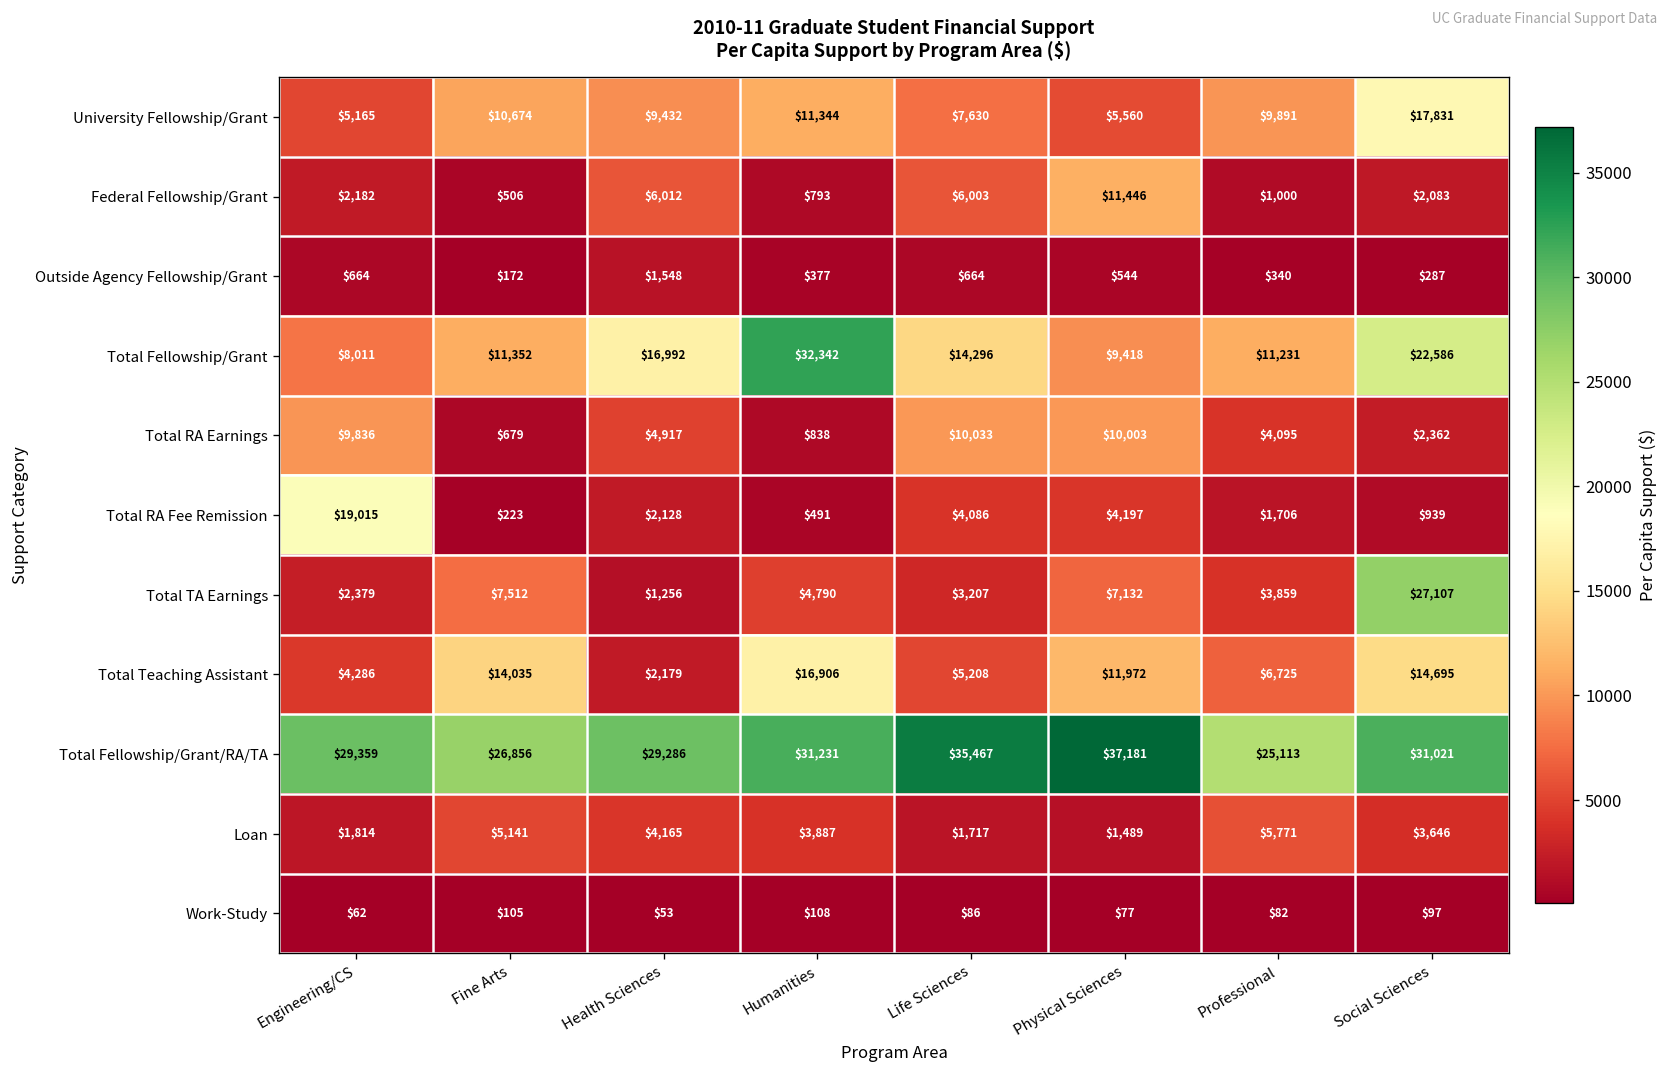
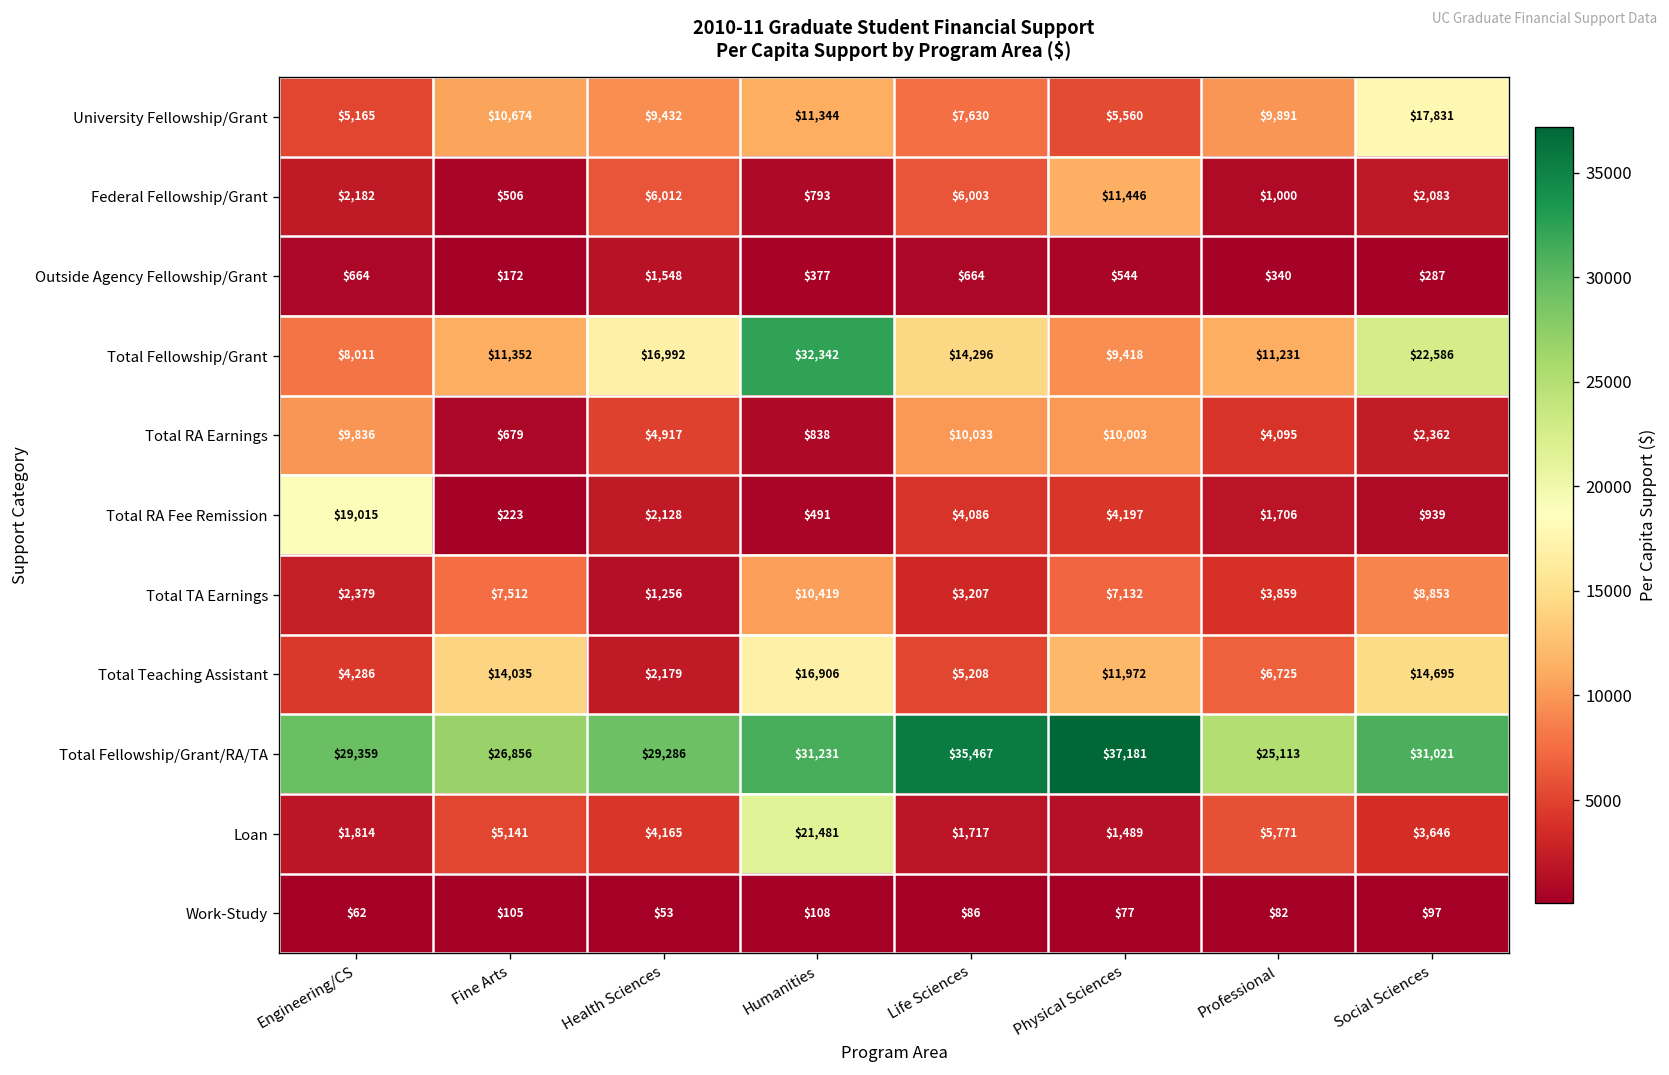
  {
    "University Fellowship/Grant": {
      "Engineering/CS": "$5,165",
      "Fine Arts": "$10,674",
      "Health Sciences": "$9,432",
      "Humanities": "$11,344",
      "Life Sciences": "$7,630",
      "Physical Sciences": "$5,560",
      "Professional": "$9,891",
      "Social Sciences": "$17,831"
    },
    "Federal Fellowship/Grant": {
      "Engineering/CS": "$2,182",
      "Fine Arts": "$506",
      "Health Sciences": "$6,012",
      "Humanities": "$793",
      "Life Sciences": "$6,003",
      "Physical Sciences": "$11,446",
      "Professional": "$1,000",
      "Social Sciences": "$2,083"
    },
    "Outside Agency Fellowship/Grant": {
      "Engineering/CS": "$664",
      "Fine Arts": "$172",
      "Health Sciences": "$1,548",
      "Humanities": "$377",
      "Life Sciences": "$664",
      "Physical Sciences": "$544",
      "Professional": "$340",
      "Social Sciences": "$287"
    },
    "Total Fellowship/Grant": {
      "Engineering/CS": "$8,011",
      "Fine Arts": "$11,352",
      "Health Sciences": "$16,992",
      "Humanities": "$32,342",
      "Life Sciences": "$14,296",
      "Physical Sciences": "$9,418",
      "Professional": "$11,231",
      "Social Sciences": "$22,586"
    },
    "Total RA Earnings": {
      "Engineering/CS": "$9,836",
      "Fine Arts": "$679",
      "Health Sciences": "$4,917",
      "Humanities": "$838",
      "Life Sciences": "$10,033",
      "Physical Sciences": "$10,003",
      "Professional": "$4,095",
      "Social Sciences": "$2,362"
    },
    "Total RA Fee Remission": {
      "Engineering/CS": "$19,015",
      "Fine Arts": "$223",
      "Health Sciences": "$2,128",
      "Humanities": "$491",
      "Life Sciences": "$4,086",
      "Physical Sciences": "$4,197",
      "Professional": "$1,706",
      "Social Sciences": "$939"
    },
    "Total TA Earnings": {
      "Engineering/CS": "$2,379",
      "Fine Arts": "$7,512",
      "Health Sciences": "$1,256",
-     "Humanities": "$4,790",
+     "Humanities": "$10,419",
      "Life Sciences": "$3,207",
      "Physical Sciences": "$7,132",
      "Professional": "$3,859",
-     "Social Sciences": "$27,107"
+     "Social Sciences": "$8,853"
    },
    "Total Teaching Assistant": {
      "Engineering/CS": "$4,286",
      "Fine Arts": "$14,035",
      "Health Sciences": "$2,179",
      "Humanities": "$16,906",
      "Life Sciences": "$5,208",
      "Physical Sciences": "$11,972",
      "Professional": "$6,725",
      "Social Sciences": "$14,695"
    },
    "Total Fellowship/Grant/RA/TA": {
      "Engineering/CS": "$29,359",
      "Fine Arts": "$26,856",
      "Health Sciences": "$29,286",
      "Humanities": "$31,231",
      "Life Sciences": "$35,467",
      "Physical Sciences": "$37,181",
      "Professional": "$25,113",
      "Social Sciences": "$31,021"
    },
    "Loan": {
      "Engineering/CS": "$1,814",
      "Fine Arts": "$5,141",
      "Health Sciences": "$4,165",
-     "Humanities": "$3,887",
+     "Humanities": "$21,481",
      "Life Sciences": "$1,717",
      "Physical Sciences": "$1,489",
      "Professional": "$5,771",
      "Social Sciences": "$3,646"
    },
    "Work-Study": {
      "Engineering/CS": "$62",
      "Fine Arts": "$105",
      "Health Sciences": "$53",
      "Humanities": "$108",
      "Life Sciences": "$86",
      "Physical Sciences": "$77",
      "Professional": "$82",
      "Social Sciences": "$97"
    }
  }
